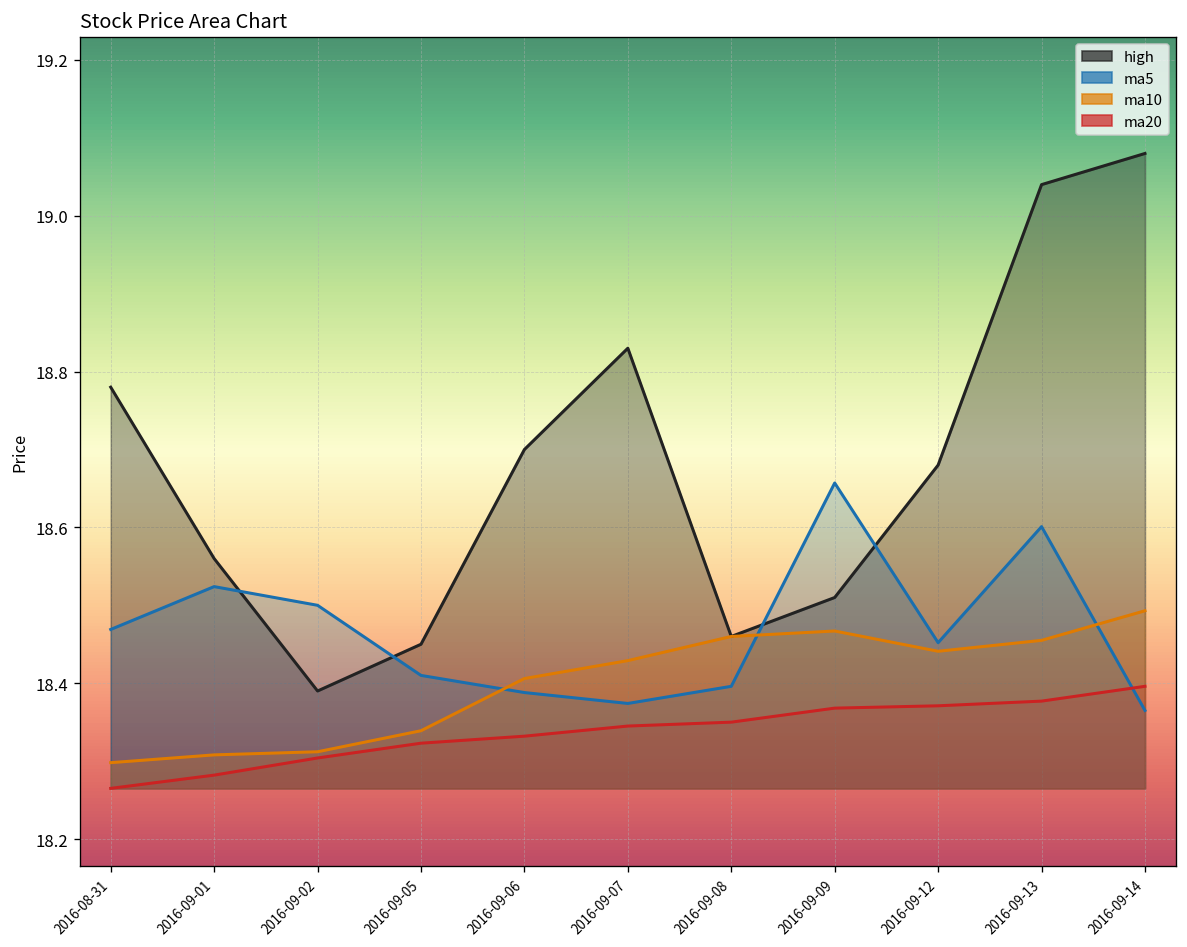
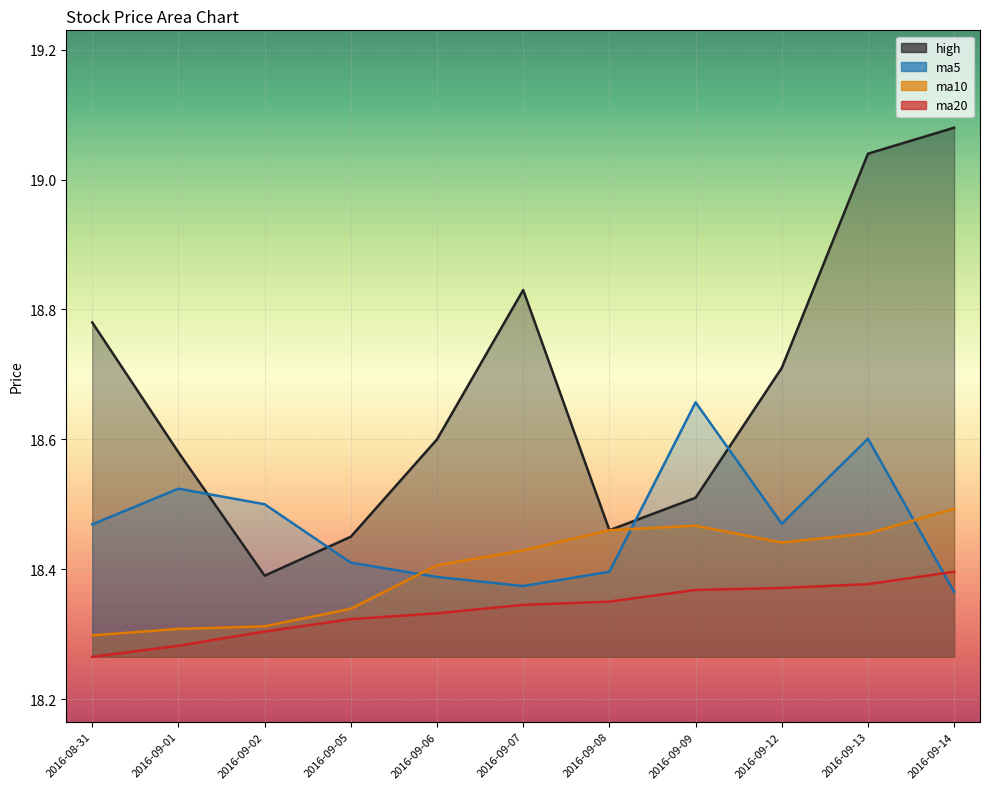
  {
    "high": {
      "2016-08-31": 18.78,
-     "2016-09-01": 18.56,
+     "2016-09-01": 18.58,
      "2016-09-02": 18.39,
      "2016-09-05": 18.45,
-     "2016-09-06": 18.7,
+     "2016-09-06": 18.6,
      "2016-09-07": 18.83,
      "2016-09-09": 18.51,
-     "2016-09-12": 18.68,
+     "2016-09-12": 18.71,
      "2016-09-13": 19.04,
      "2016-09-14": 19.08
    },
    "ma5": {
      "2016-08-31": 18.47,
      "2016-09-01": 18.52,
      "2016-09-02": 18.50,
      "2016-09-05": 18.41,
      "2016-09-06": 18.39,
      "2016-09-07": 18.37,
      "2016-09-08": 18.40,
      "2016-09-09": 18.66,
-     "2016-09-12": 18.45,
+     "2016-09-12": 18.47,
      "2016-09-13": 18.60,
      "2016-09-14": 18.37
    }
  }
